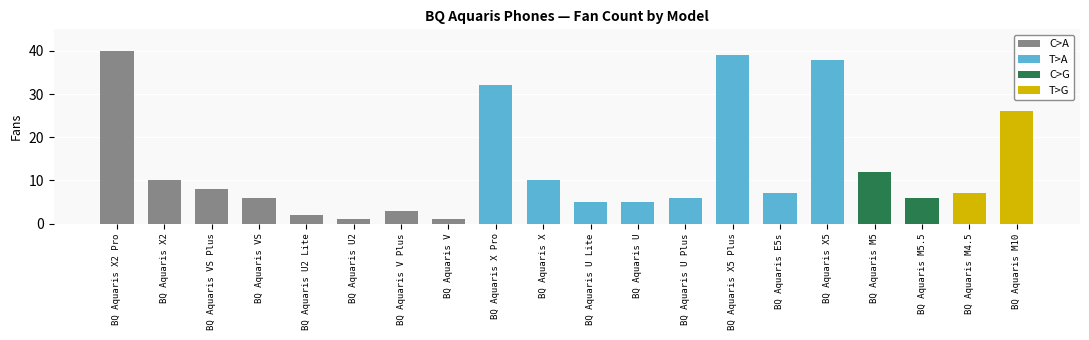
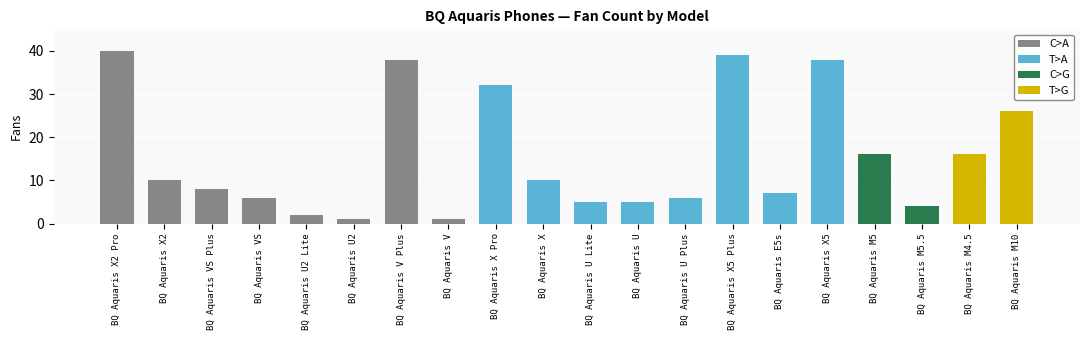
  {
    "BQ Aquaris X2 Pro": 40,
    "BQ Aquaris X2": 10,
    "BQ Aquaris VS Plus": 8,
    "BQ Aquaris VS": 6,
    "BQ Aquaris U2 Lite": 2,
    "BQ Aquaris U2": 1,
-   "BQ Aquaris V Plus": 3,
+   "BQ Aquaris V Plus": 38,
    "BQ Aquaris V": 1,
    "BQ Aquaris X Pro": 32,
    "BQ Aquaris X": 10,
    "BQ Aquaris U Lite": 5,
    "BQ Aquaris U": 5,
    "BQ Aquaris U Plus": 6,
    "BQ Aquaris X5 Plus": 39,
    "BQ Aquaris E5s": 7,
    "BQ Aquaris X5": 38,
-   "BQ Aquaris M5": 12,
-   "BQ Aquaris M5.5": 6,
-   "BQ Aquaris M4.5": 7,
+   "BQ Aquaris M5": 16,
+   "BQ Aquaris M5.5": 4,
+   "BQ Aquaris M4.5": 16,
    "BQ Aquaris M10": 26
  }
